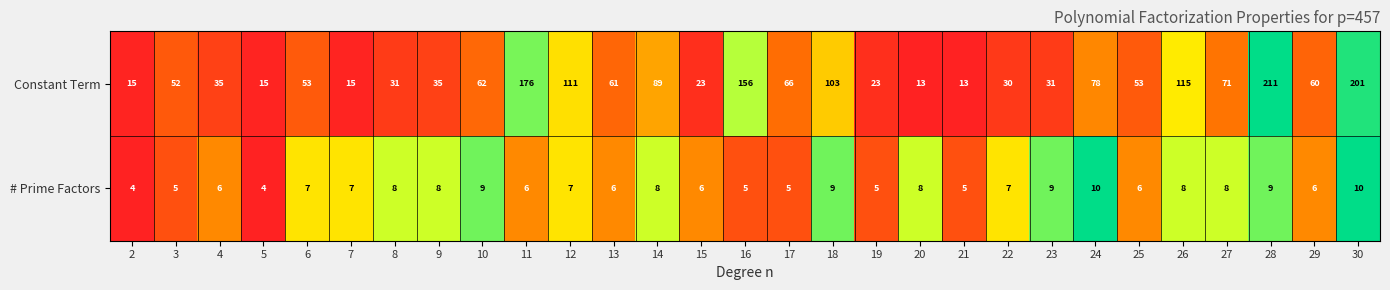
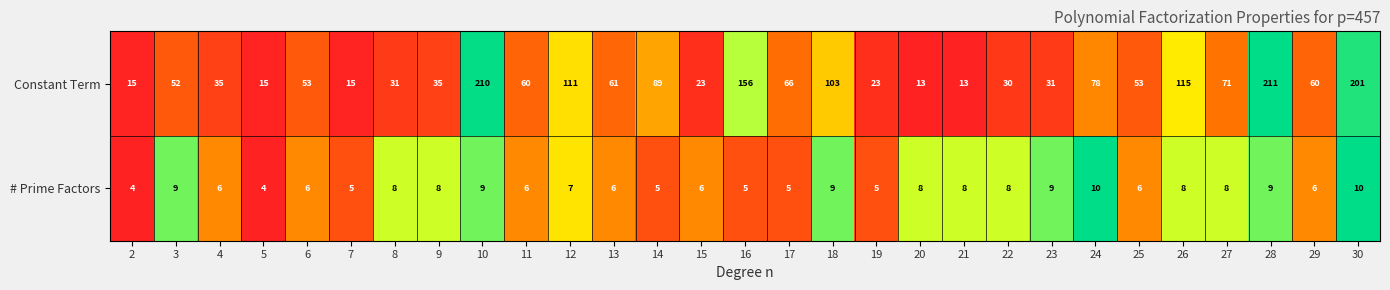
  {
    "Constant Term": {
      "2": 15,
      "3": 52,
      "4": 35,
      "5": 15,
      "6": 53,
      "7": 15,
      "8": 31,
      "9": 35,
-     "10": 62,
-     "11": 176,
+     "10": 210,
+     "11": 60,
      "12": 111,
      "13": 61,
      "14": 89,
      "15": 23,
      "16": 156,
      "17": 66,
      "18": 103,
      "19": 23,
      "20": 13,
      "21": 13,
      "22": 30,
      "23": 31,
      "24": 78,
      "25": 53,
      "26": 115,
      "27": 71,
      "28": 211,
      "29": 60,
      "30": 201
    },
    "# Prime Factors": {
      "2": 4,
-     "3": 5,
+     "3": 9,
      "4": 6,
      "5": 4,
-     "6": 7,
-     "7": 7,
+     "6": 6,
+     "7": 5,
      "8": 8,
      "9": 8,
      "10": 9,
      "11": 6,
      "12": 7,
      "13": 6,
-     "14": 8,
+     "14": 5,
      "15": 6,
      "16": 5,
      "17": 5,
      "18": 9,
      "19": 5,
      "20": 8,
-     "21": 5,
-     "22": 7,
+     "21": 8,
+     "22": 8,
      "23": 9,
      "24": 10,
      "25": 6,
      "26": 8,
      "27": 8,
      "28": 9,
      "29": 6,
      "30": 10
    }
  }
